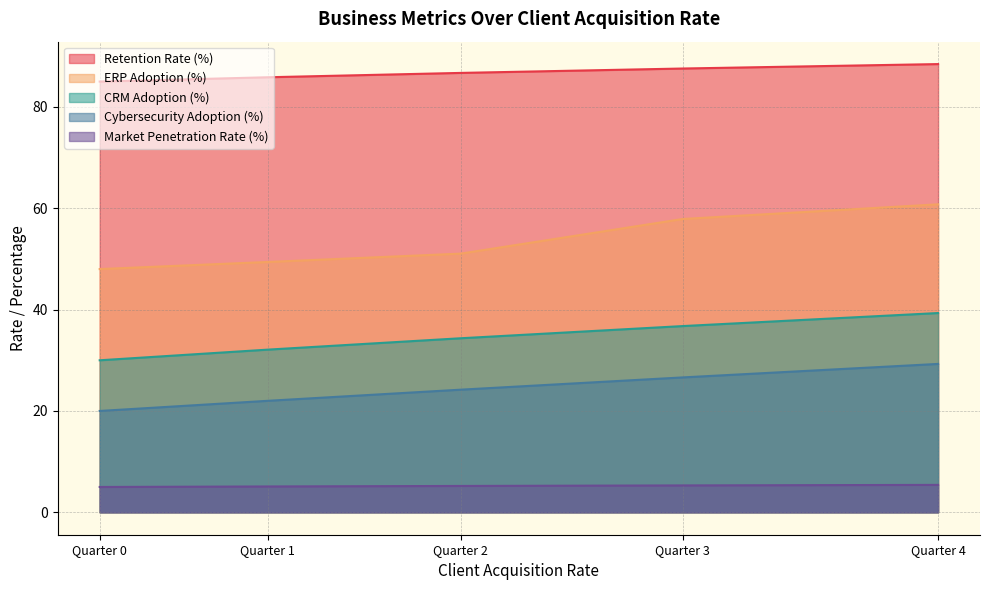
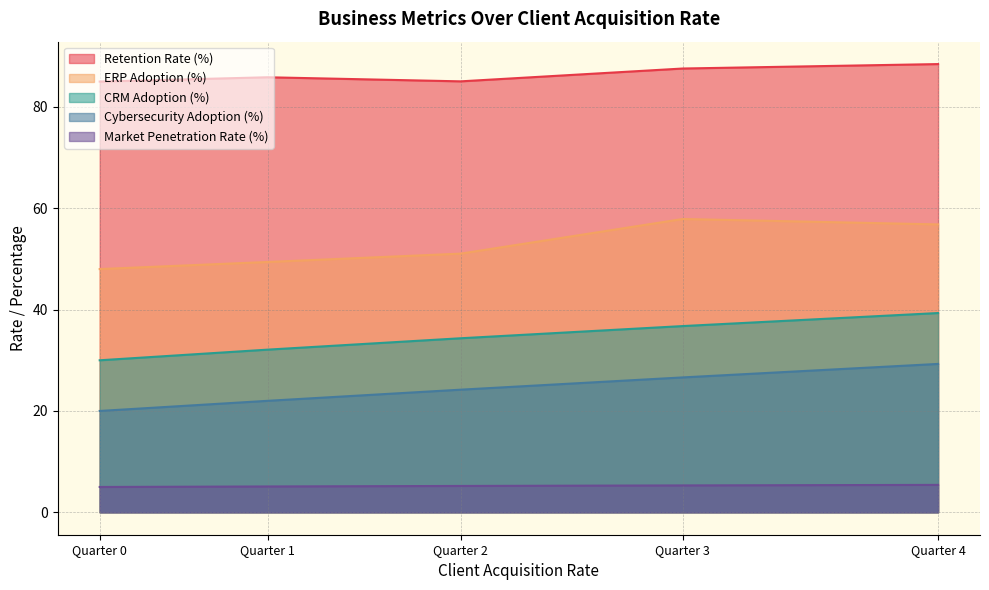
  {
    "Retention Rate (%)": {
-     "Quarter 2": 87,
+     "Quarter 2": 85,
      "Quarter 3": 88,
      "Quarter 4": 88
    },
    "ERP Adoption (%)": {
      "Quarter 0": 48,
      "Quarter 1": 49,
      "Quarter 2": 51,
      "Quarter 3": 58,
-     "Quarter 4": 61
+     "Quarter 4": 57
    }
  }
